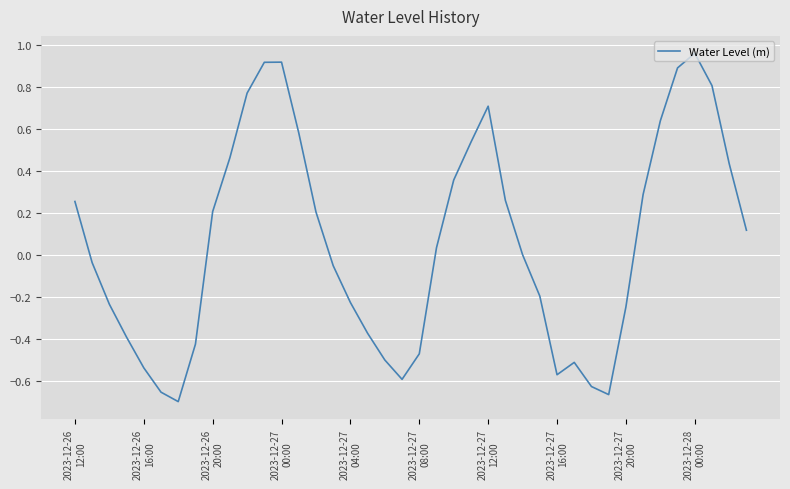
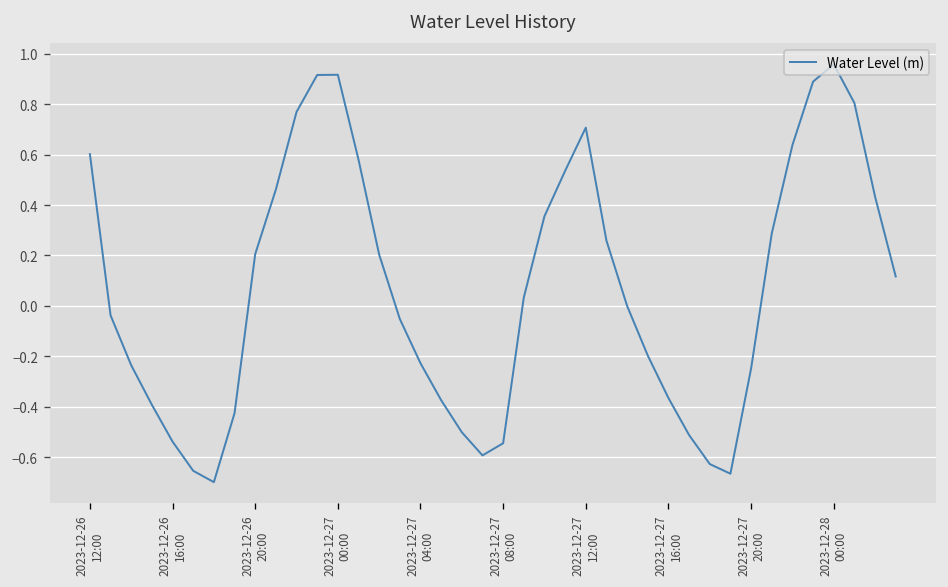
  {
-   "2023-12-26 12:00": 0.25,
+   "2023-12-26 12:00": 0.60,
    "2023-12-26 16:00": -0.54,
    "2023-12-26 20:00": 0.21,
    "2023-12-27 00:00": 0.92,
    "2023-12-27 04:00": -0.23,
-   "2023-12-27 08:00": -0.47,
+   "2023-12-27 08:00": -0.54,
    "2023-12-27 12:00": 0.71,
-   "2023-12-27 16:00": -0.57,
+   "2023-12-27 16:00": -0.37,
    "2023-12-27 20:00": -0.25
  }
